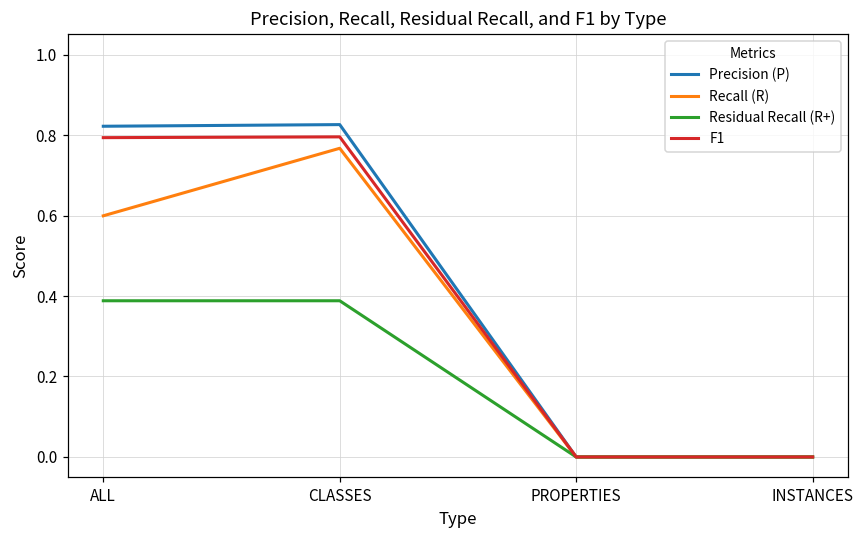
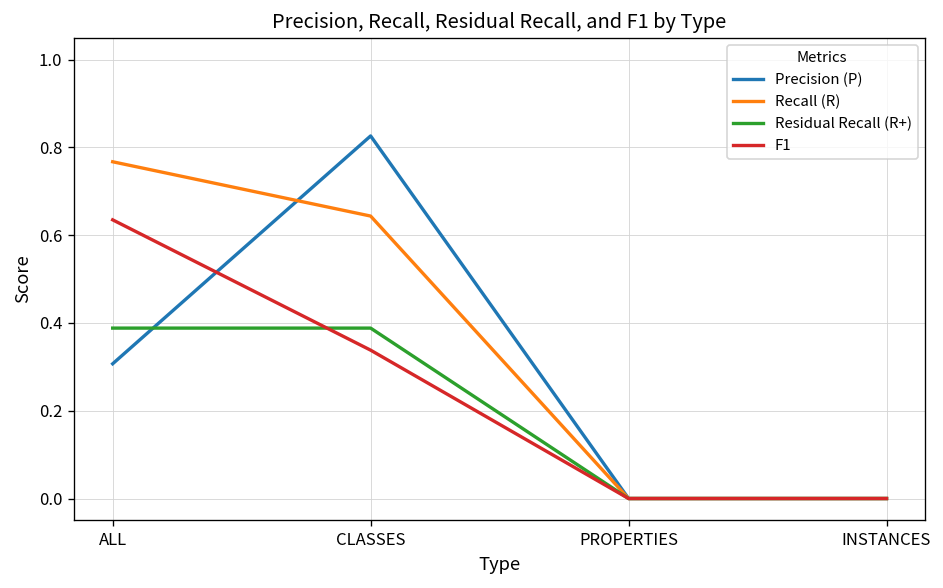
  {
    "Precision (P)": {
-     "ALL": 0.82,
+     "ALL": 0.31,
      "CLASSES": 0.83
    },
    "Recall (R)": {
-     "ALL": 0.60,
-     "CLASSES": 0.77
+     "ALL": 0.77,
+     "CLASSES": 0.64
    },
    "Residual Recall (R+)": {
      "ALL": 0.39,
      "CLASSES": 0.39
    },
    "F1": {
-     "ALL": 0.79,
-     "CLASSES": 0.80
+     "ALL": 0.63,
+     "CLASSES": 0.34
    }
  }
